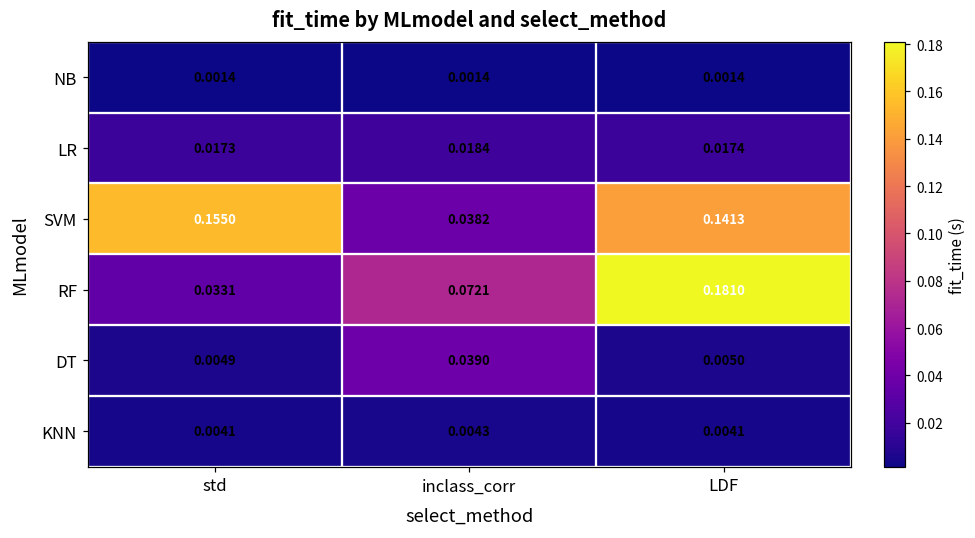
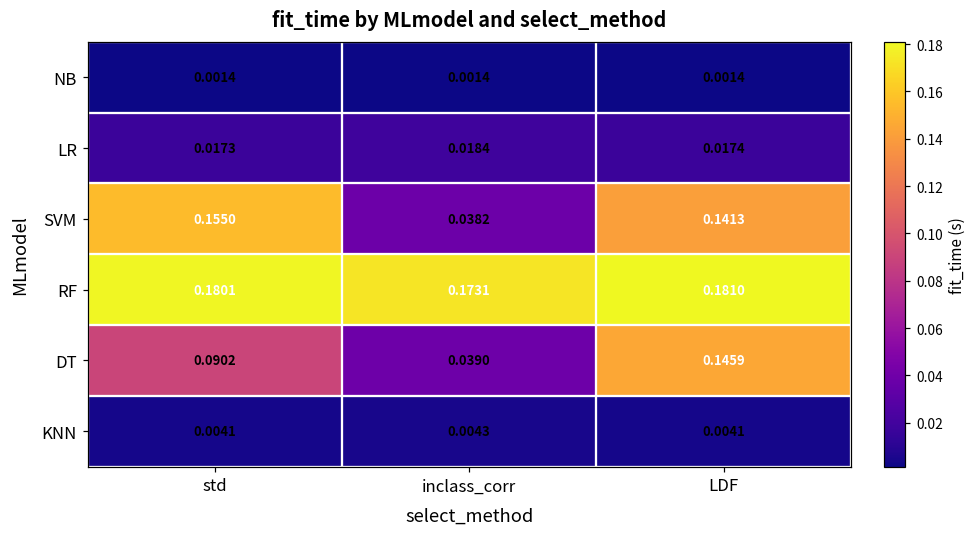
  {
    "NB": {
      "std": 0.0014,
      "inclass_corr": 0.0014,
      "LDF": 0.0014
    },
    "LR": {
      "std": 0.0173,
      "inclass_corr": 0.0184,
      "LDF": 0.0174
    },
    "SVM": {
      "std": 0.1550,
      "inclass_corr": 0.0382,
      "LDF": 0.1413
    },
    "RF": {
-     "std": 0.0331,
-     "inclass_corr": 0.0721,
+     "std": 0.1801,
+     "inclass_corr": 0.1731,
      "LDF": 0.1810
    },
    "DT": {
-     "std": 0.0049,
+     "std": 0.0902,
      "inclass_corr": 0.0390,
-     "LDF": 0.0050
+     "LDF": 0.1459
    },
    "KNN": {
      "std": 0.0041,
      "inclass_corr": 0.0043,
      "LDF": 0.0041
    }
  }
